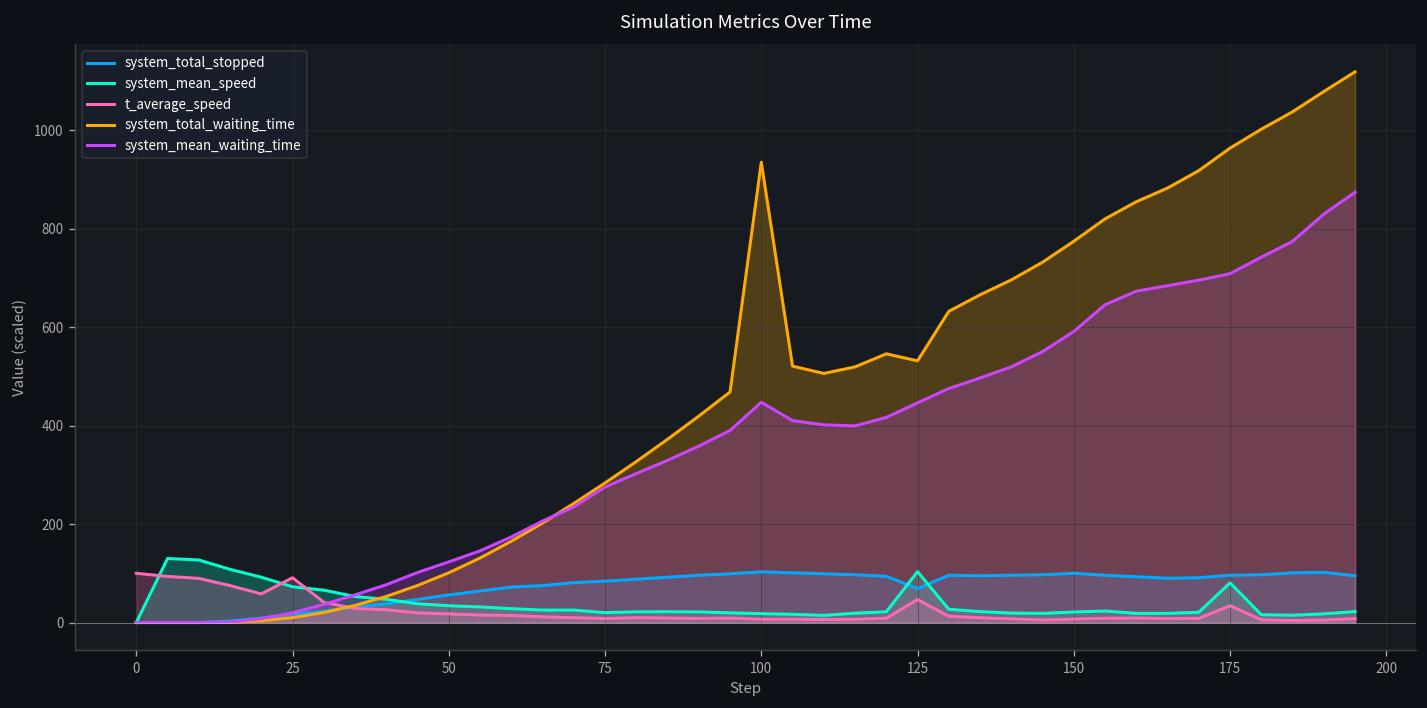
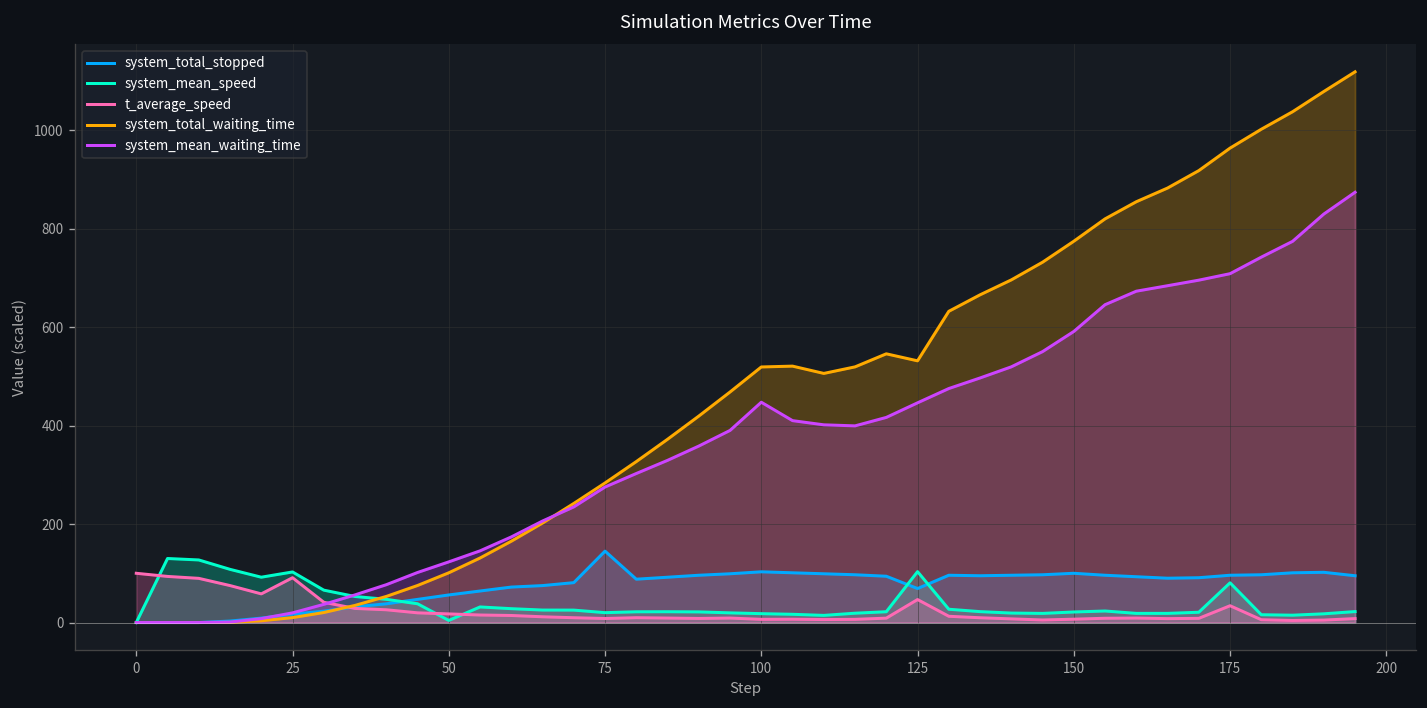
  {
    "system_total_stopped": {
      "50": 60,
-     "75": 80,
+     "75": 150,
      "100": 100,
      "125": 70,
      "150": 100,
      "175": 100
    },
    "system_mean_speed": {
-     "25": 70,
-     "50": 30,
+     "25": 100,
+     "50": 0,
      "75": 20,
      "100": 20,
      "125": 100,
      "150": 20,
      "175": 80
    },
    "t_average_speed": {
      "0": 100,
      "25": 90,
      "50": 20,
      "75": 10,
      "100": 10,
      "125": 50,
      "150": 10,
      "175": 30
    },
    "system_total_waiting_time": {
      "25": 10,
      "50": 100,
      "75": 280,
-     "100": 930,
+     "100": 520,
      "125": 530,
      "150": 770,
      "175": 960
    },
    "system_mean_waiting_time": {
      "50": 120,
      "75": 280,
      "100": 450,
      "125": 450,
      "150": 590,
      "175": 710
    }
  }
